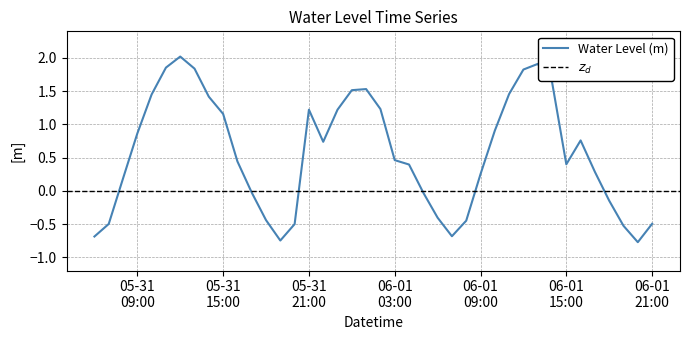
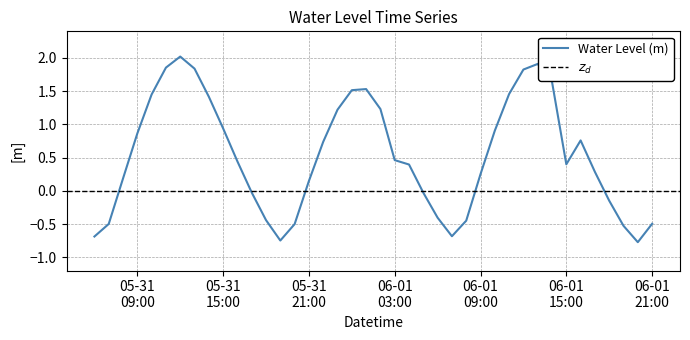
  {
    "05-31 09:00": 0.9,
-   "05-31 15:00": 1.2,
-   "05-31 21:00": 1.2,
+   "05-31 15:00": 0.9,
+   "05-31 21:00": 0.1,
    "06-01 03:00": 0.5,
    "06-01 09:00": 0.3,
    "06-01 15:00": 0.4,
    "06-01 21:00": -0.5
  }
